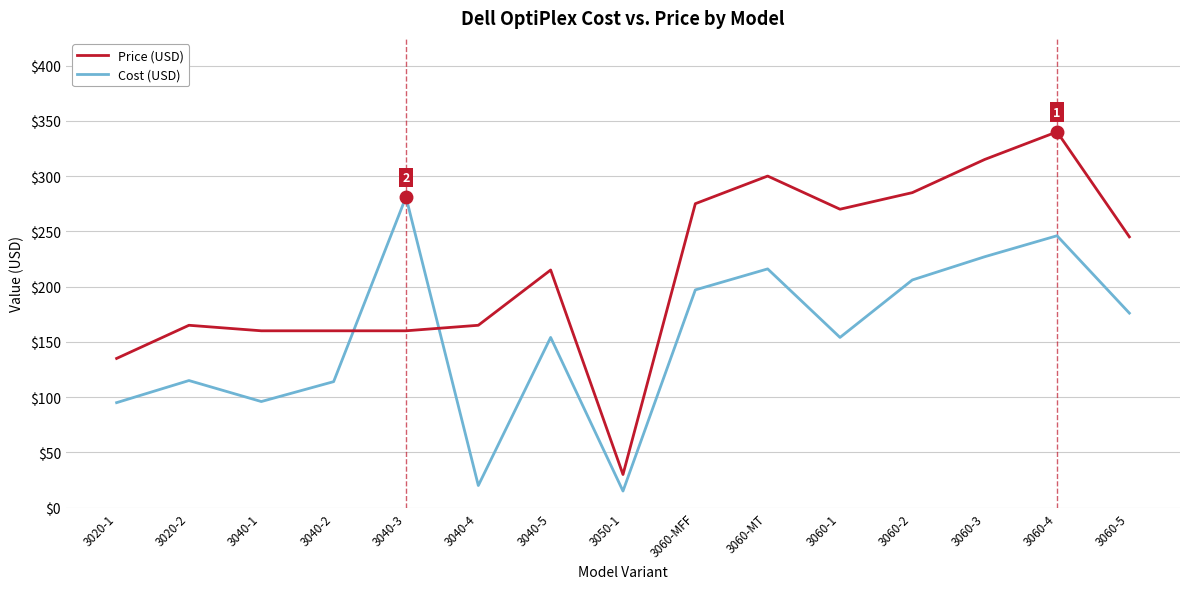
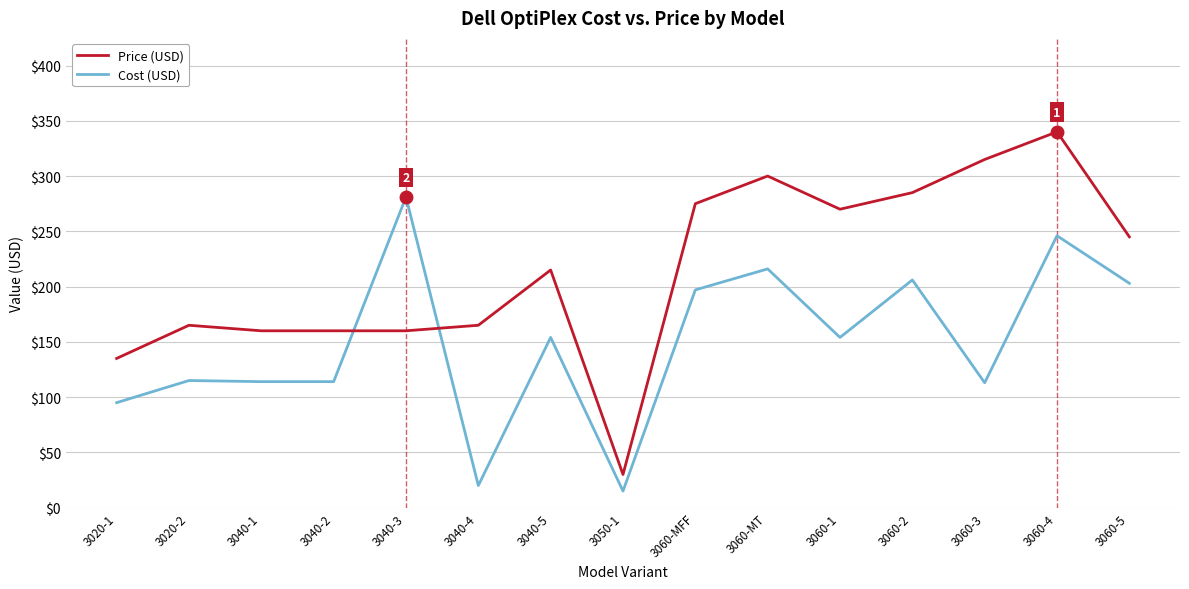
  {
    "Cost (USD)": {
      "3020-1": "$95",
      "3020-2": "$115",
-     "3040-1": "$96",
+     "3040-1": "$114",
      "3040-2": "$114",
      "3040-4": "$20",
      "3040-5": "$154",
      "3050-1": "$15",
      "3060-MFF": "$197",
      "3060-MT": "$216",
      "3060-1": "$154",
      "3060-2": "$206",
-     "3060-3": "$227",
+     "3060-3": "$113",
      "3060-4": "$246",
-     "3060-5": "$176"
+     "3060-5": "$203"
    }
  }
